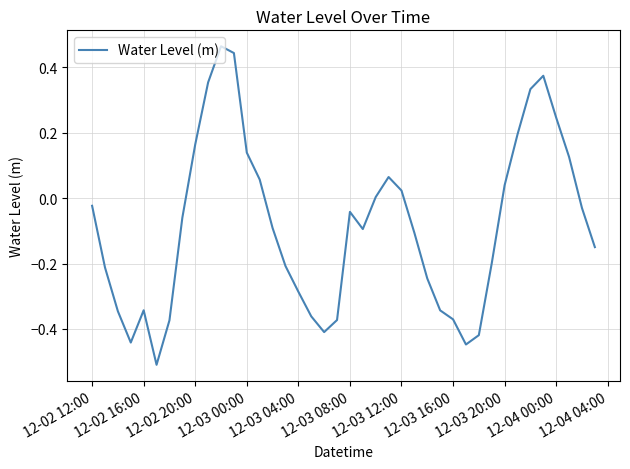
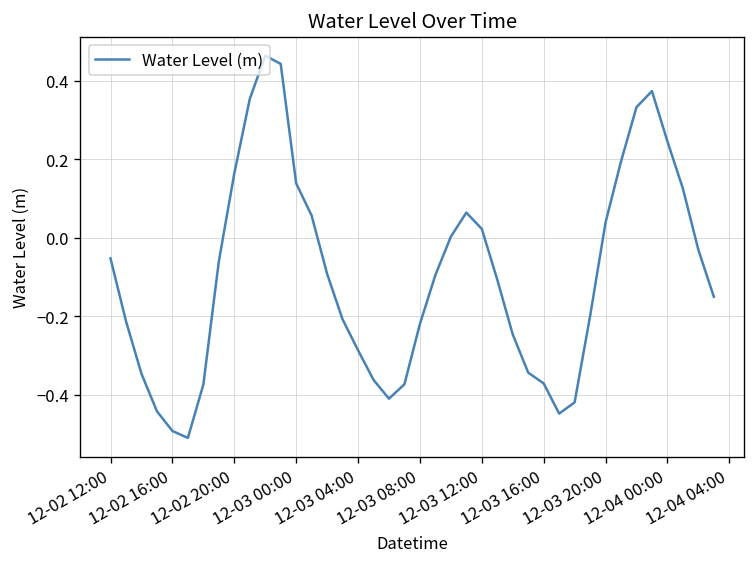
  {
-   "12-02 12:00": -0.02,
-   "12-02 16:00": -0.34,
+   "12-02 12:00": -0.05,
+   "12-02 16:00": -0.49,
    "12-02 20:00": 0.16,
    "12-03 00:00": 0.14,
    "12-03 04:00": -0.29,
-   "12-03 08:00": -0.04,
+   "12-03 08:00": -0.22,
    "12-03 12:00": 0.02,
    "12-03 16:00": -0.37,
    "12-03 20:00": 0.04,
    "12-04 00:00": 0.25
  }
